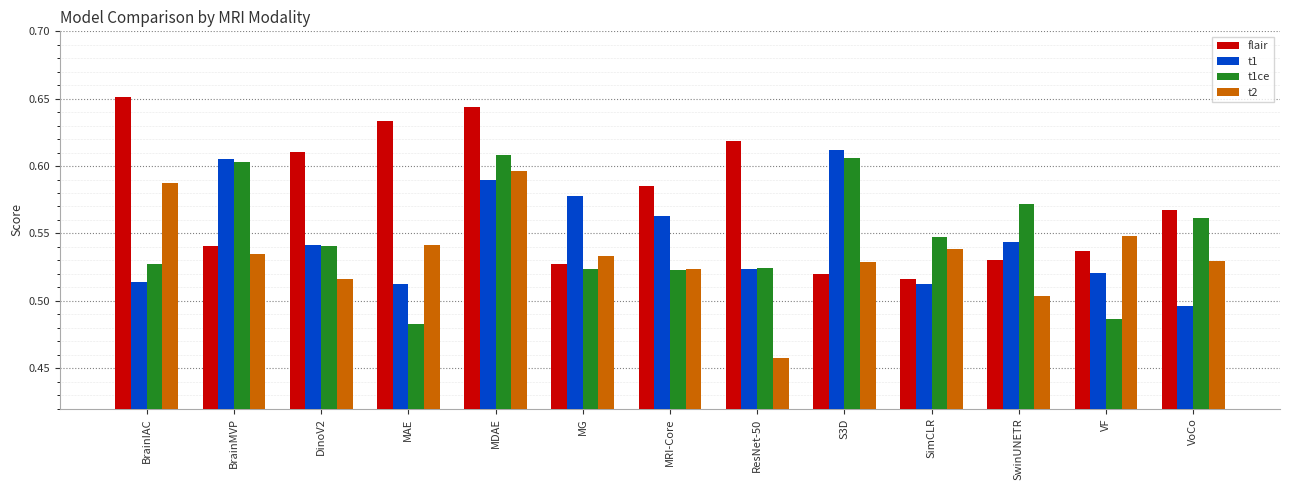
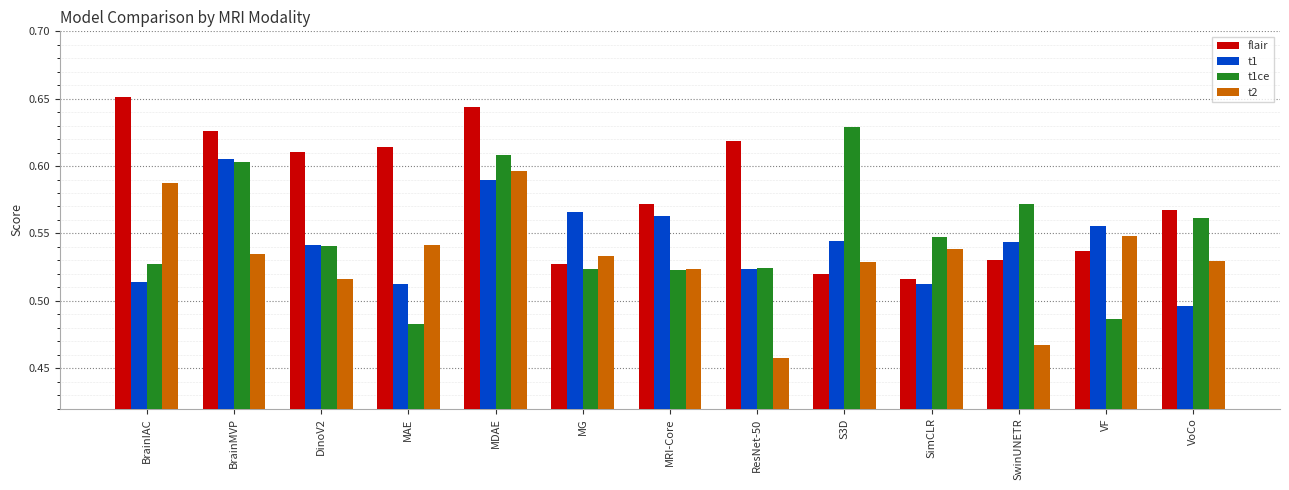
  {
    "flair": {
      "BrainIAC": 0.651,
-     "BrainMVP": 0.541,
+     "BrainMVP": 0.626,
      "DinoV2": 0.611,
-     "MAE": 0.633,
+     "MAE": 0.614,
      "MDAE": 0.643,
      "MG": 0.527,
-     "MRI-Core": 0.585,
+     "MRI-Core": 0.572,
      "ResNet-50": 0.619,
      "S3D": 0.520,
      "SimCLR": 0.516,
      "SwinUNETR": 0.530,
      "VF": 0.537,
      "VoCo": 0.568
    },
    "t1": {
      "BrainIAC": 0.514,
      "BrainMVP": 0.605,
      "DinoV2": 0.542,
      "MAE": 0.512,
      "MDAE": 0.589,
-     "MG": 0.578,
+     "MG": 0.566,
      "MRI-Core": 0.563,
      "ResNet-50": 0.523,
-     "S3D": 0.612,
+     "S3D": 0.545,
      "SimCLR": 0.512,
      "SwinUNETR": 0.543,
-     "VF": 0.521,
+     "VF": 0.556,
      "VoCo": 0.496
    },
    "t1ce": {
      "BrainIAC": 0.527,
      "BrainMVP": 0.603,
      "DinoV2": 0.541,
      "MAE": 0.483,
      "MDAE": 0.608,
      "MG": 0.523,
      "MRI-Core": 0.522,
      "ResNet-50": 0.525,
-     "S3D": 0.606,
+     "S3D": 0.629,
      "SimCLR": 0.548,
      "SwinUNETR": 0.572,
      "VF": 0.486,
      "VoCo": 0.561
    },
    "t2": {
      "BrainIAC": 0.588,
      "BrainMVP": 0.535,
      "DinoV2": 0.516,
      "MAE": 0.542,
      "MDAE": 0.596,
      "MG": 0.534,
      "MRI-Core": 0.524,
      "ResNet-50": 0.457,
      "S3D": 0.529,
      "SimCLR": 0.538,
-     "SwinUNETR": 0.504,
+     "SwinUNETR": 0.467,
      "VF": 0.548,
      "VoCo": 0.530
    }
  }
